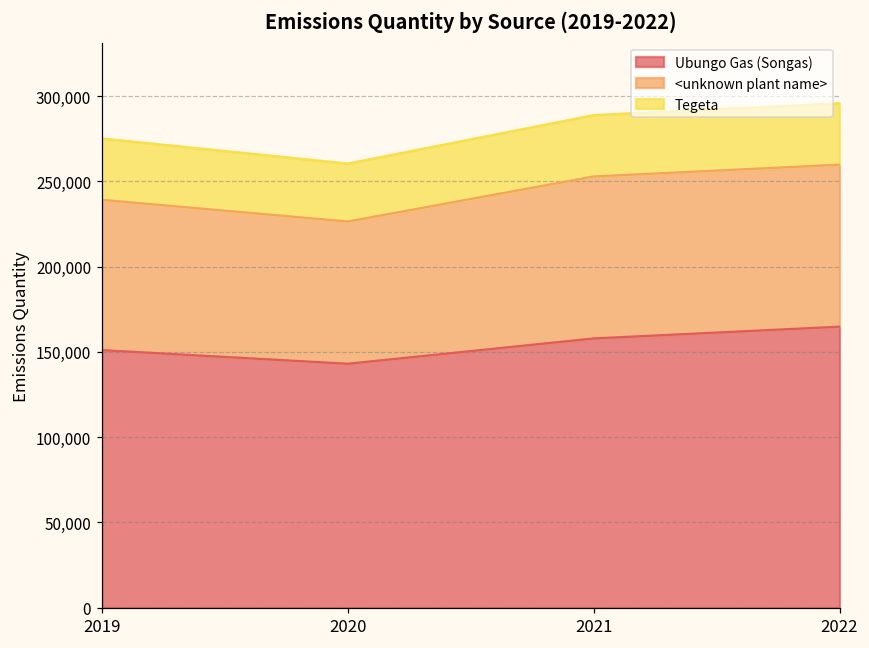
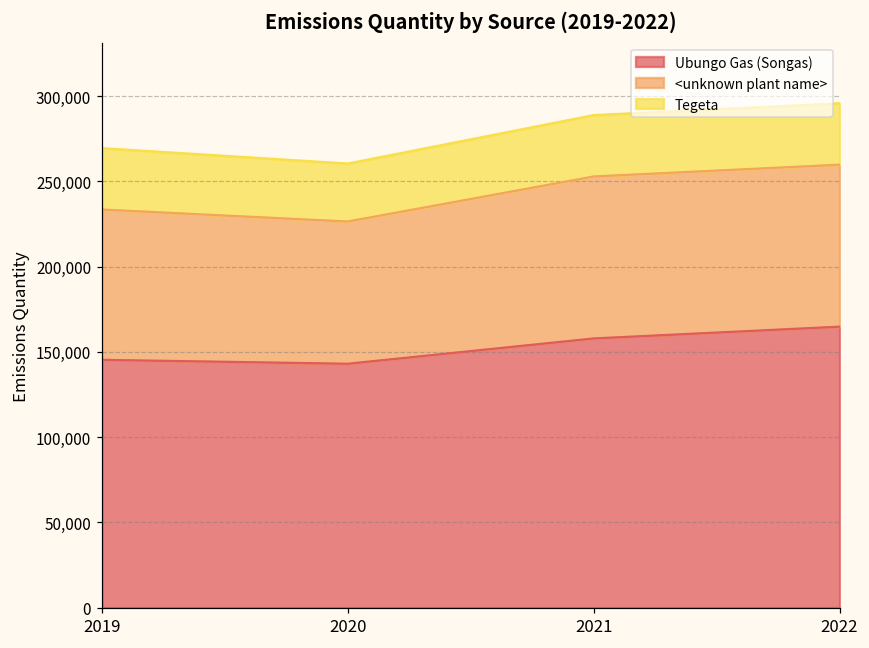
  {
    "Ubungo Gas (Songas)": {
-     "2019": "151,000",
+     "2019": "145,000",
      "2020": "143,000",
      "2021": "158,000",
      "2022": "165,000"
    },
    "<unknown plant name>": {
      "2019": "88,000",
      "2020": "83,000",
      "2021": "95,000",
      "2022": "95,000"
    },
    "Tegeta": {
      "2019": "36,000",
      "2020": "34,000",
      "2021": "36,000",
      "2022": "36,000"
    }
  }
